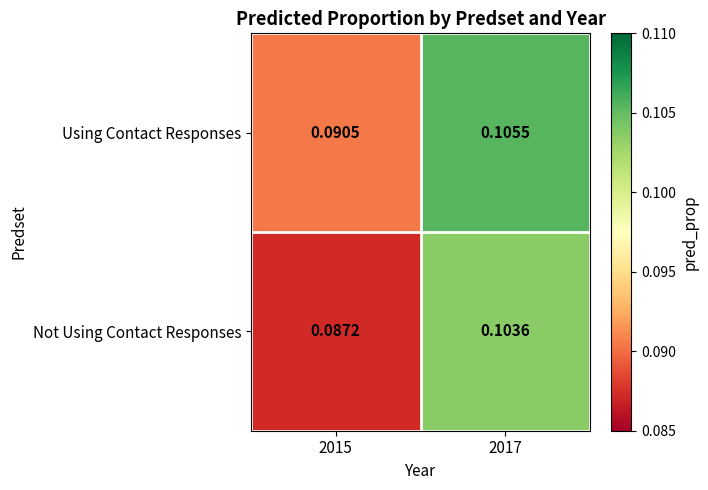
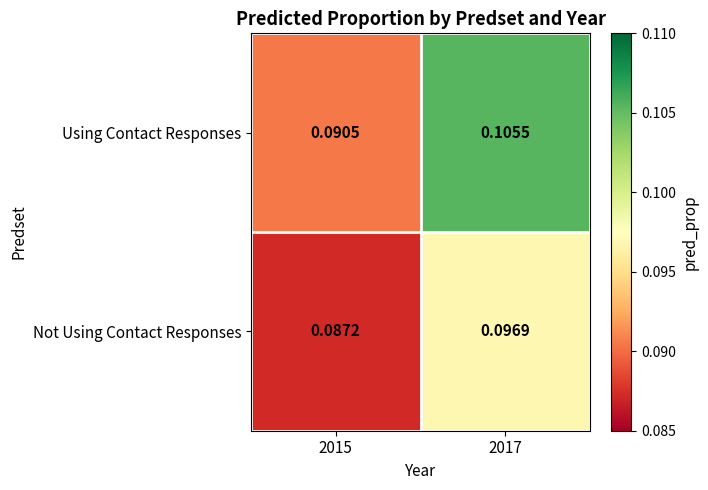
  {
    "Using Contact Responses": {
      "2015": 0.0905,
      "2017": 0.1055
    },
    "Not Using Contact Responses": {
      "2015": 0.0872,
-     "2017": 0.1036
+     "2017": 0.0969
    }
  }
